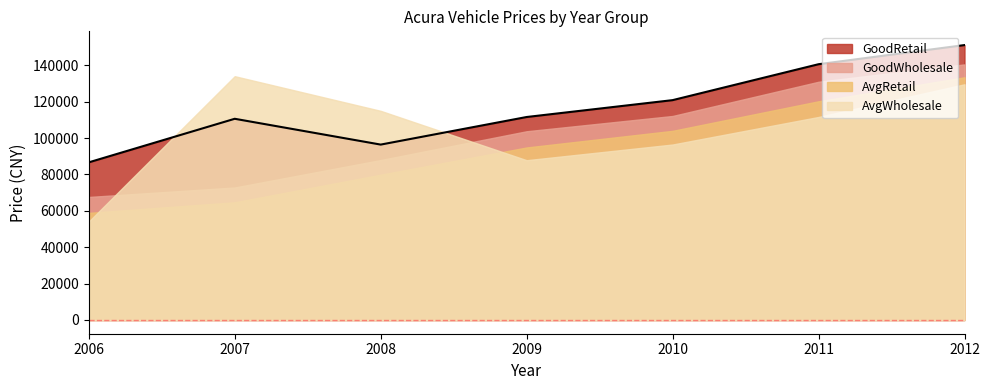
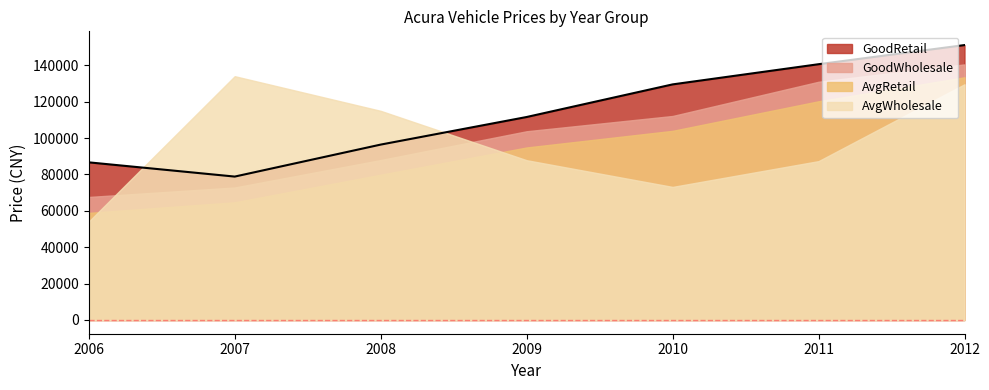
  {
    "GoodRetail": {
      "2006": 87000,
-     "2007": 111000,
+     "2007": 79000,
      "2008": 96000,
      "2009": 112000,
-     "2010": 121000,
+     "2010": 130000,
      "2011": 141000,
      "2012": 151000
    },
    "AvgWholesale": {
      "2006": 54000,
      "2007": 134000,
      "2008": 115000,
      "2009": 88000,
-     "2010": 96000,
-     "2011": 112000,
+     "2010": 73000,
+     "2011": 87000,
      "2012": 130000
    }
  }
